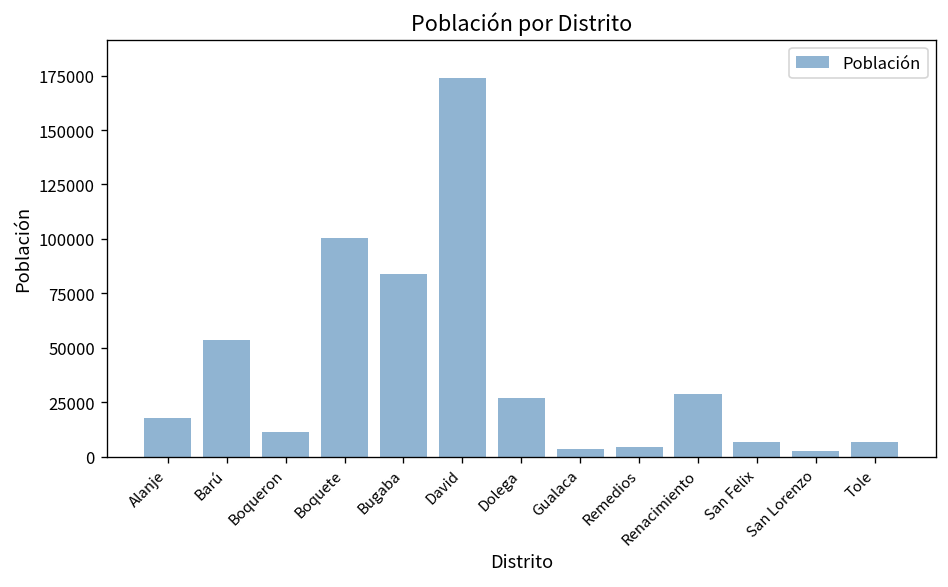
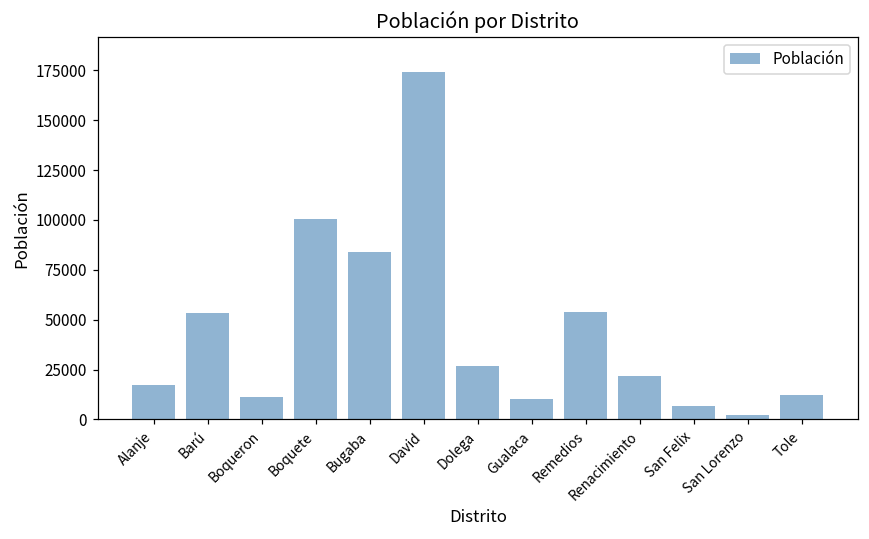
  {
    "Alanje": 17000,
    "Barú": 54000,
    "Boqueron": 11000,
    "Boquete": 100000,
    "Bugaba": 84000,
    "David": 174000,
    "Dolega": 27000,
-   "Gualaca": 3000,
-   "Remedios": 4000,
-   "Renacimiento": 29000,
+   "Gualaca": 10000,
+   "Remedios": 54000,
+   "Renacimiento": 21000,
    "San Felix": 7000,
    "San Lorenzo": 2000,
-   "Tole": 7000
+   "Tole": 12000
  }
